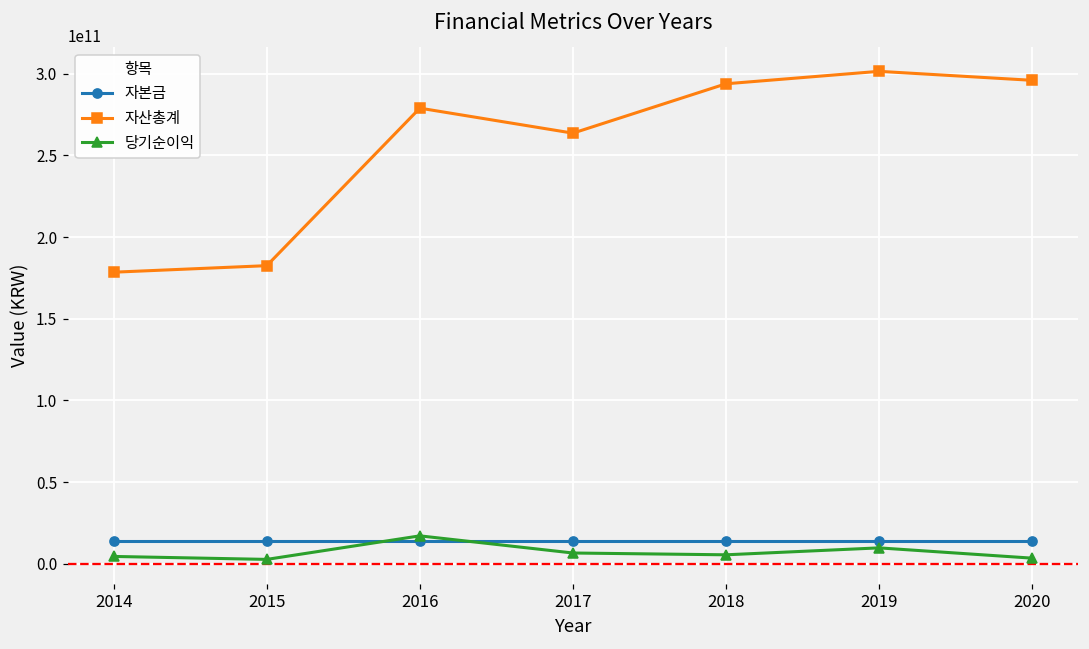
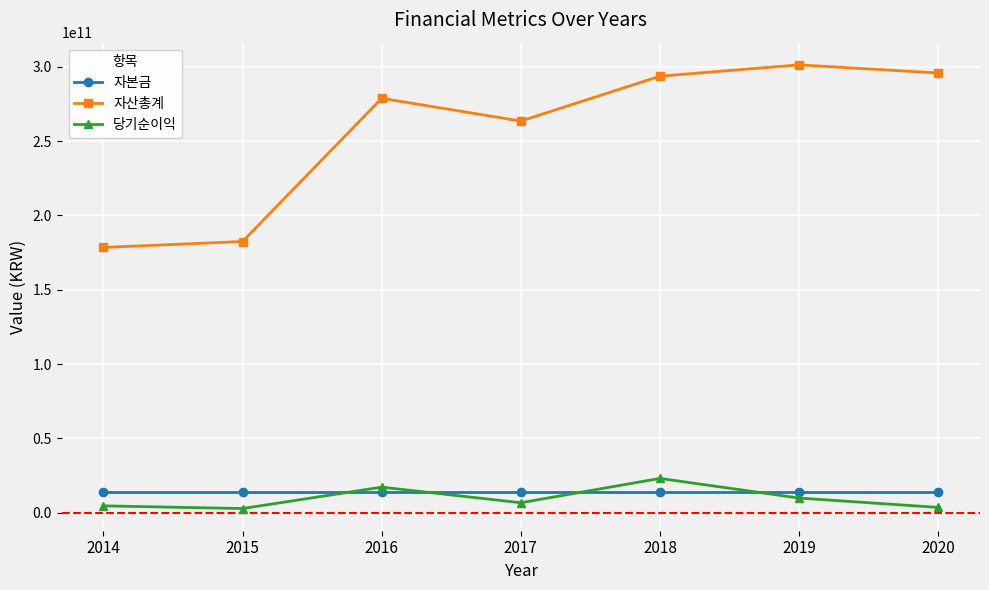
  {
    "자본금": {
      "2014": 14000000000,
      "2015": 14000000000,
      "2016": 14000000000,
      "2017": 14000000000,
      "2018": 14000000000,
      "2019": 14000000000,
      "2020": 14000000000
    },
    "자산총계": {
      "2014": 178000000000,
      "2015": 182000000000,
      "2016": 279000000000,
      "2017": 264000000000,
      "2018": 294000000000,
      "2019": 301000000000,
      "2020": 296000000000
    },
    "당기순이익": {
      "2014": 5000000000,
      "2015": 3000000000,
      "2016": 17000000000,
      "2017": 7000000000,
-     "2018": 6000000000,
+     "2018": 23000000000,
      "2019": 10000000000,
      "2020": 4000000000
    }
  }
